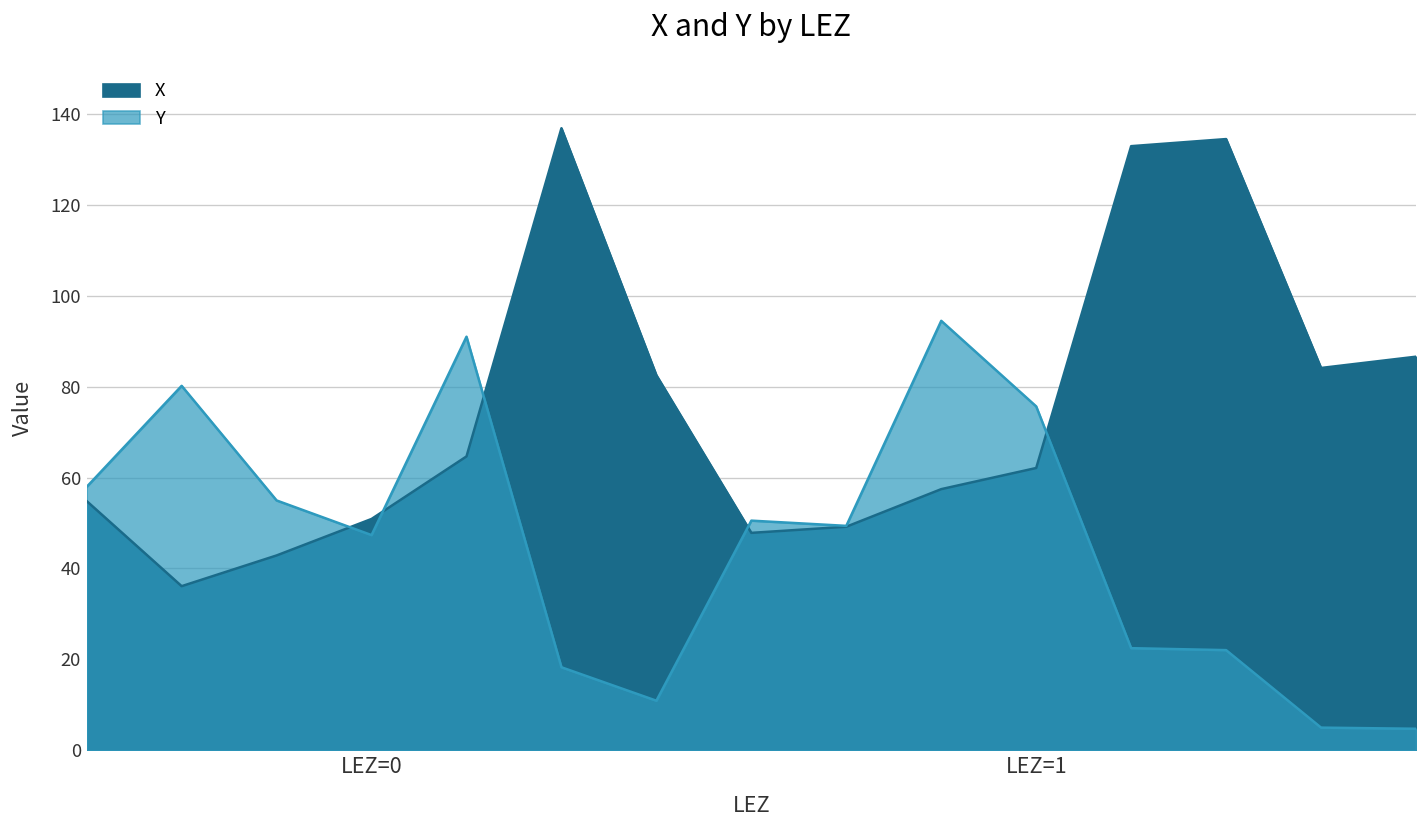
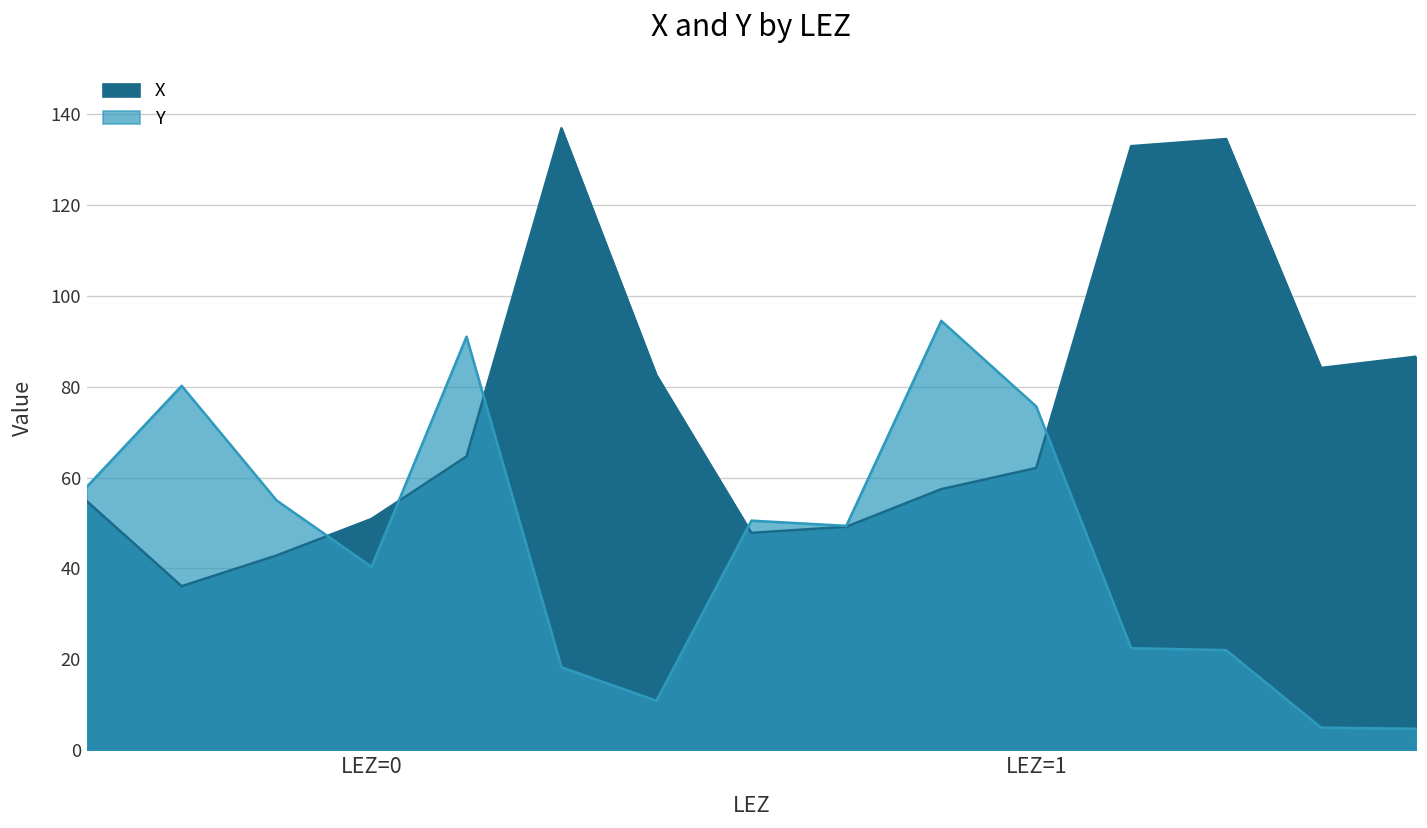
  {
    "X": {
      "LEZ=0": 51,
      "LEZ=1": 62
    },
    "Y": {
-     "LEZ=0": 47,
+     "LEZ=0": 40,
      "LEZ=1": 76
    }
  }
